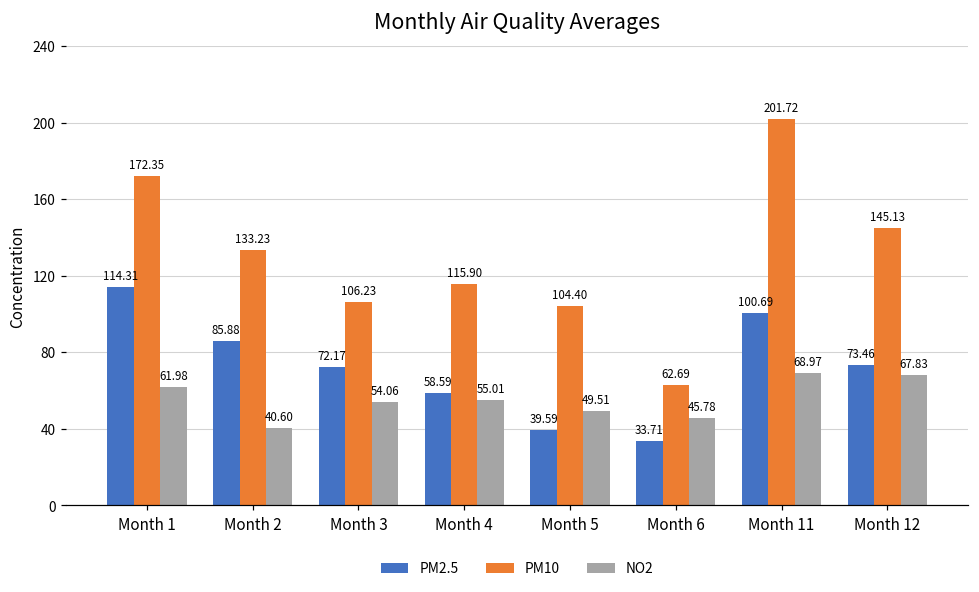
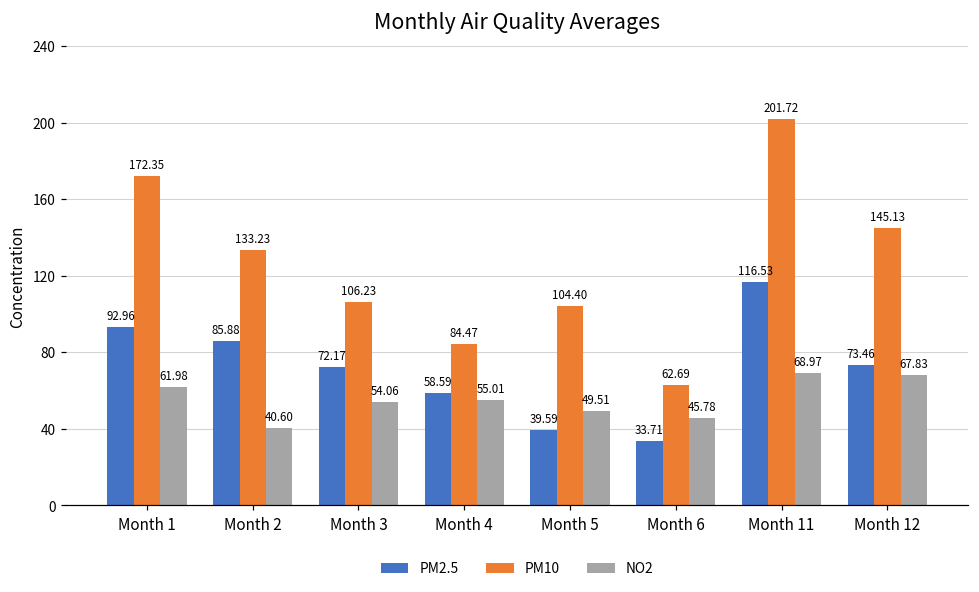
  {
    "PM2.5": {
-     "Month 1": 114.31,
+     "Month 1": 92.96,
      "Month 2": 85.88,
      "Month 3": 72.17,
      "Month 4": 58.59,
      "Month 5": 39.59,
      "Month 6": 33.71,
-     "Month 11": 100.69,
+     "Month 11": 116.53,
      "Month 12": 73.46
    },
    "PM10": {
      "Month 1": 172.35,
      "Month 2": 133.23,
      "Month 3": 106.23,
-     "Month 4": 115.90,
+     "Month 4": 84.47,
      "Month 5": 104.40,
      "Month 6": 62.69,
      "Month 11": 201.72,
      "Month 12": 145.13
    },
    "NO2": {
      "Month 1": 61.98,
      "Month 2": 40.60,
      "Month 3": 54.06,
      "Month 4": 55.01,
      "Month 5": 49.51,
      "Month 6": 45.78,
      "Month 11": 68.97,
      "Month 12": 67.83
    }
  }
